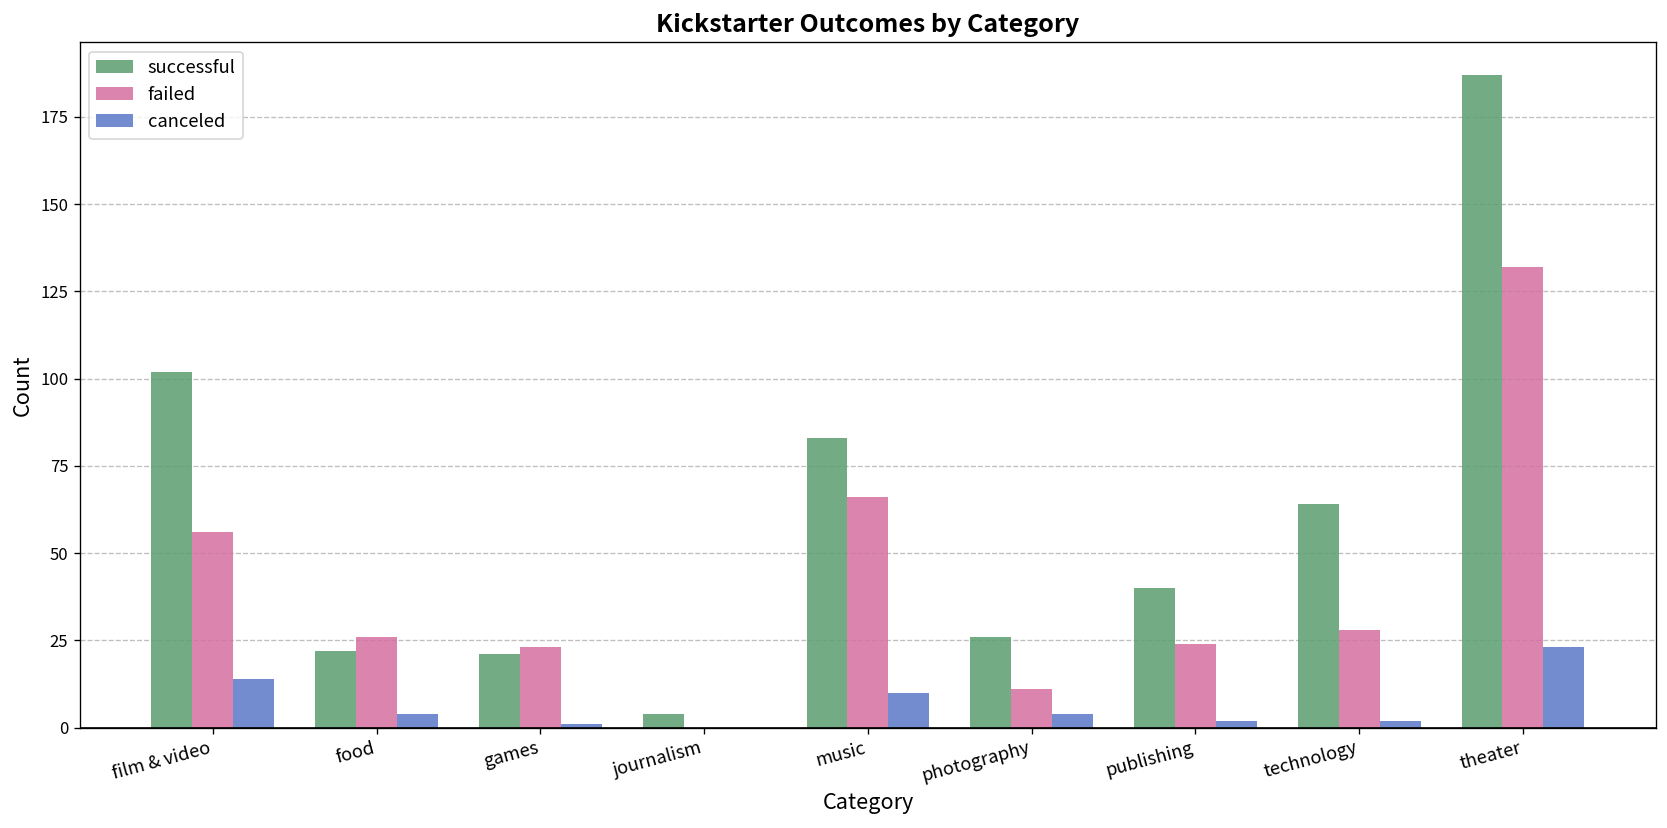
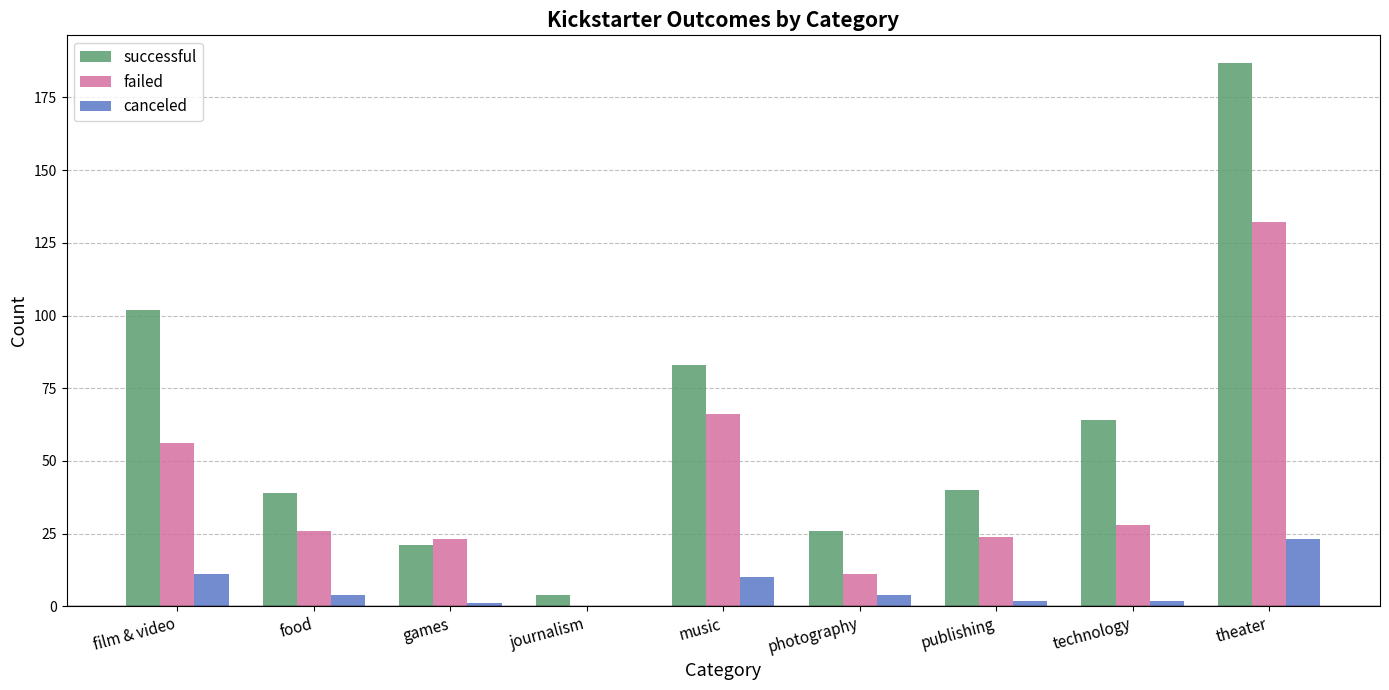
  {
    "successful": {
      "film & video": 102,
-     "food": 22,
+     "food": 39,
      "games": 21,
      "journalism": 4,
      "music": 83,
      "photography": 26,
      "publishing": 40,
      "technology": 64,
      "theater": 187
    },
    "failed": {
      "film & video": 56,
      "food": 26,
      "games": 23,
      "journalism": 0,
      "music": 66,
      "photography": 11,
      "publishing": 24,
      "technology": 28,
      "theater": 132
    },
    "canceled": {
-     "film & video": 14,
+     "film & video": 11,
      "food": 4,
      "games": 1,
      "journalism": 0,
      "music": 10,
      "photography": 4,
      "publishing": 2,
      "technology": 2,
      "theater": 23
    }
  }
